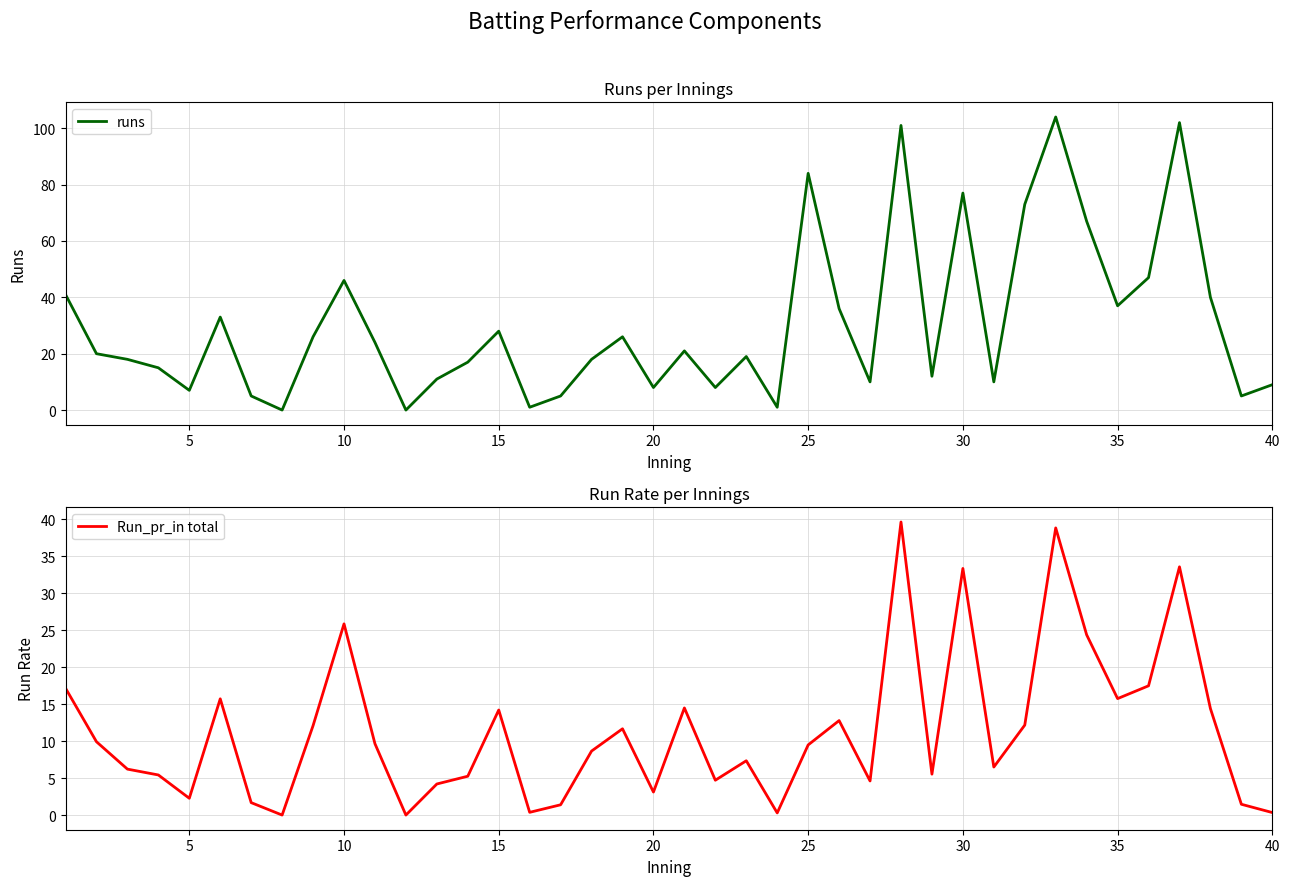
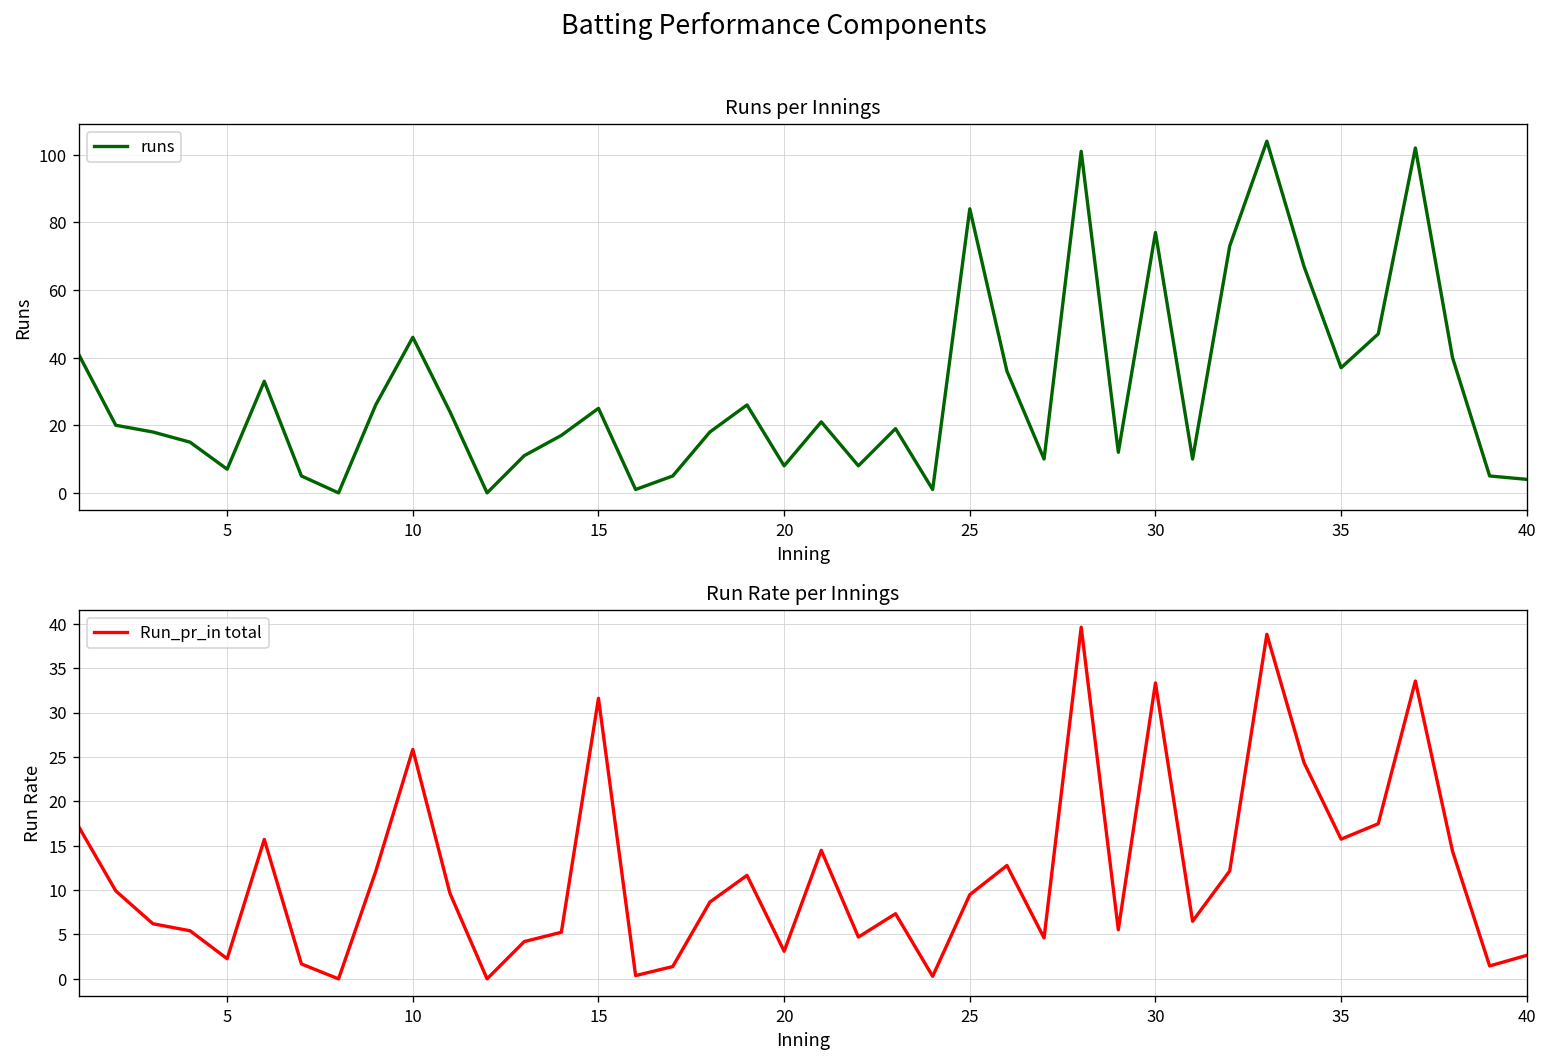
  {
    "Runs per Innings": {
      "5": 7,
      "10": 46,
-     "15": 28,
+     "15": 25,
      "20": 8,
      "25": 84,
      "30": 77,
      "35": 37,
-     "40": 9
+     "40": 4
    },
    "Run Rate per Innings": {
      "5": 2,
      "10": 26,
-     "15": 14,
+     "15": 32,
      "20": 3,
      "25": 9,
      "30": 33,
      "35": 16,
-     "40": 0
+     "40": 3
    }
  }
